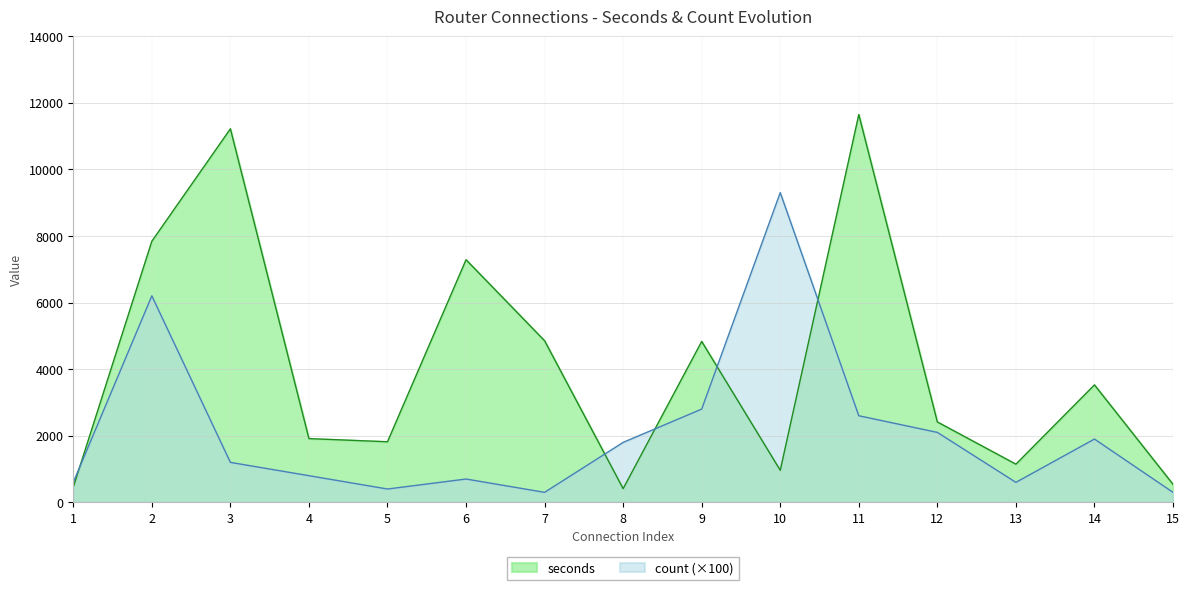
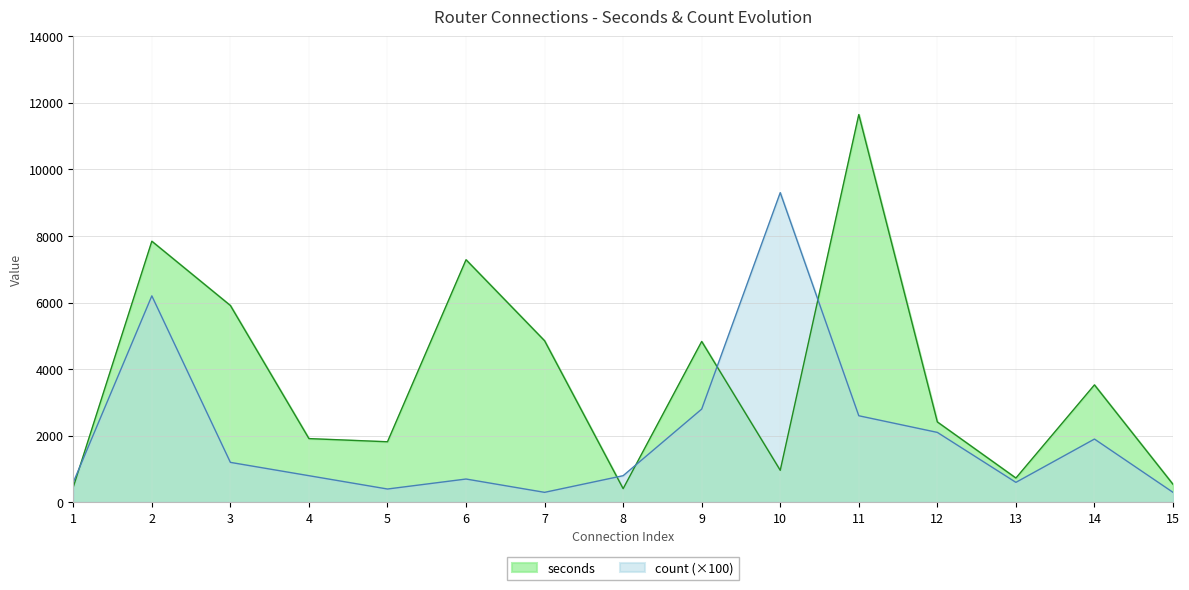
  {
    "seconds": {
      "1": 500,
      "2": 7800,
-     "3": 11200,
+     "3": 5900,
      "4": 1900,
      "5": 1800,
      "6": 7300,
      "7": 4900,
      "8": 400,
      "9": 4800,
      "10": 1000,
      "11": 11600,
      "12": 2400,
-     "13": 1100,
+     "13": 700,
      "14": 3500,
      "15": 500
    },
    "count (×100)": {
      "1": 600,
      "2": 6200,
      "3": 1200,
      "4": 800,
      "5": 400,
      "6": 700,
      "7": 300,
-     "8": 1800,
+     "8": 800,
      "9": 2800,
      "10": 9300,
      "11": 2600,
      "12": 2100,
      "13": 600,
      "14": 1900,
      "15": 300
    }
  }
